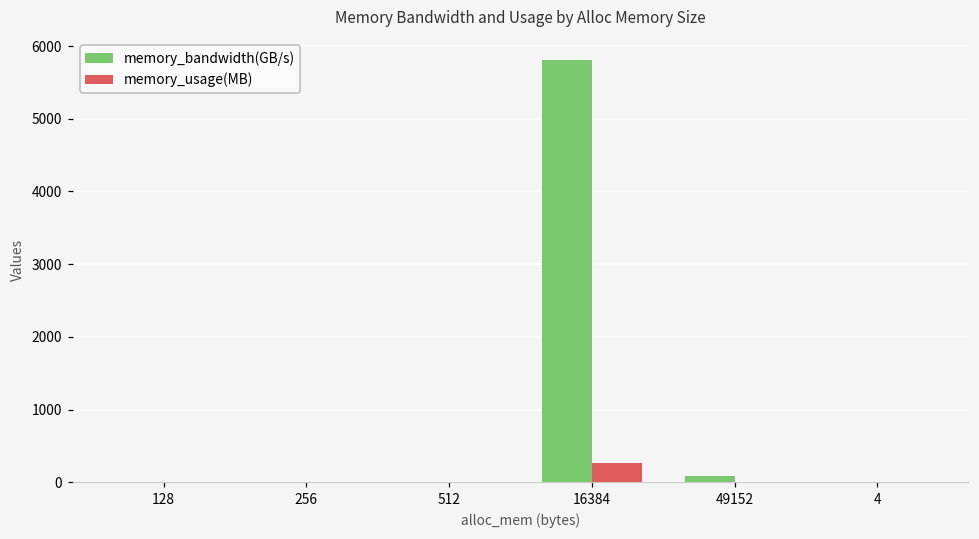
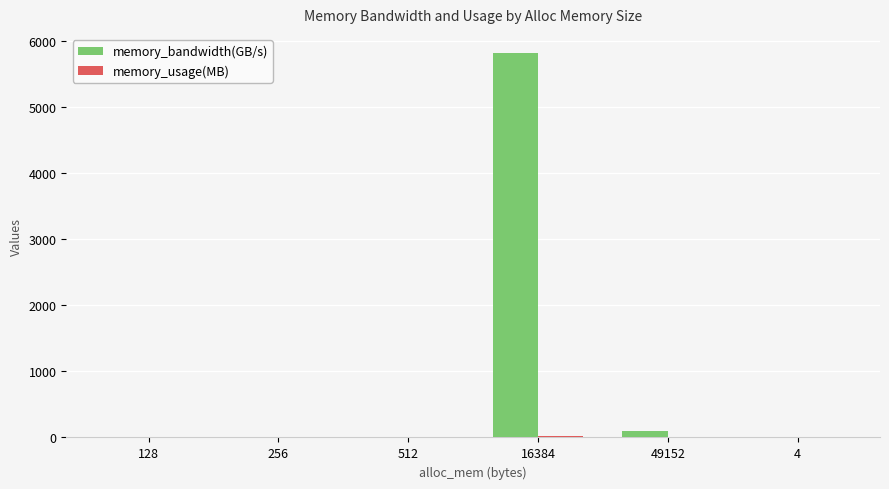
  {
    "memory_bandwidth(GB/s)": {
      "16384": 5800,
      "49152": 100
    },
    "memory_usage(MB)": {
-     "16384": 300
+     "16384": 0
    }
  }
